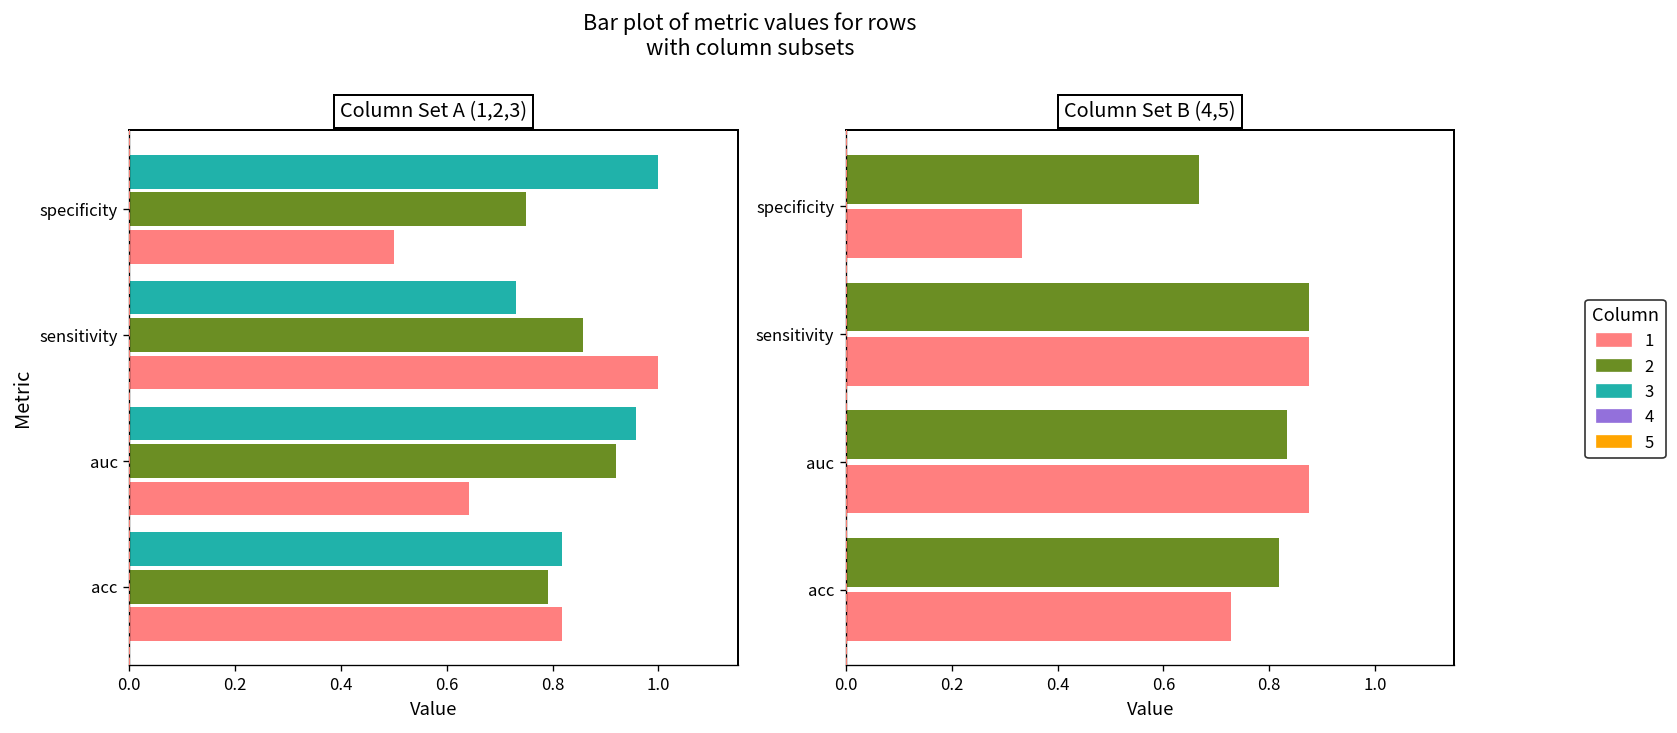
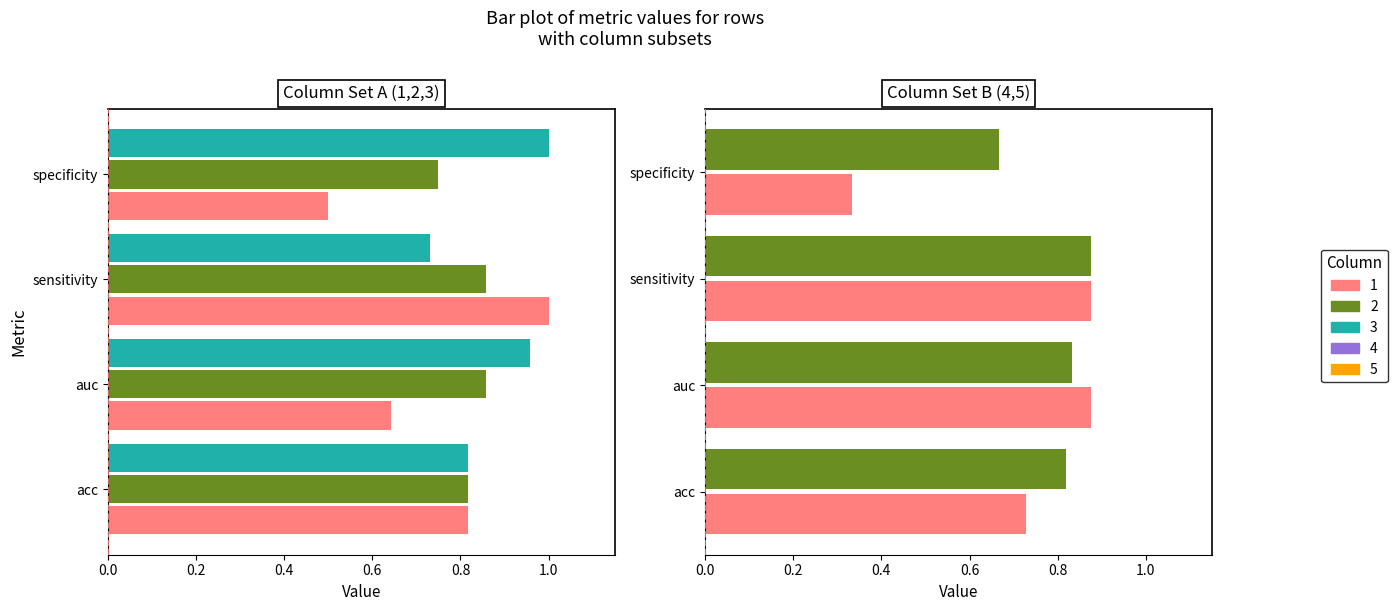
  {
    "Column Set A (1,2,3)": {
      "1": {
        "specificity": 0.50,
        "sensitivity": 1.00,
        "auc": 0.64,
        "acc": 0.82
      },
      "2": {
        "specificity": 0.75,
        "sensitivity": 0.86,
-       "auc": 0.92,
-       "acc": 0.79
+       "auc": 0.86,
+       "acc": 0.82
      },
      "3": {
        "specificity": 1.00,
        "sensitivity": 0.73,
        "auc": 0.96,
        "acc": 0.82
      }
    }
  }
